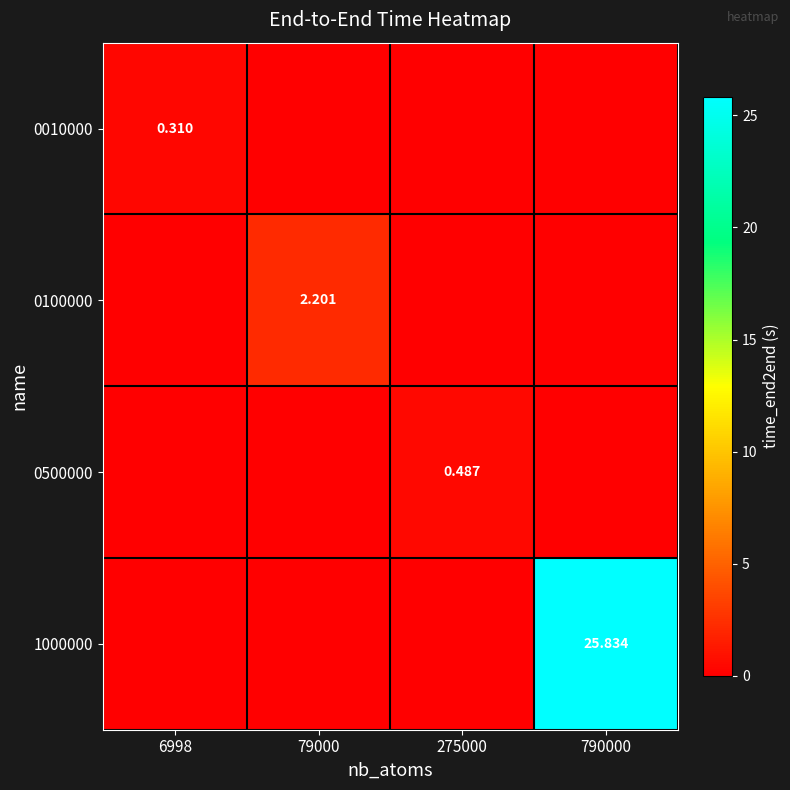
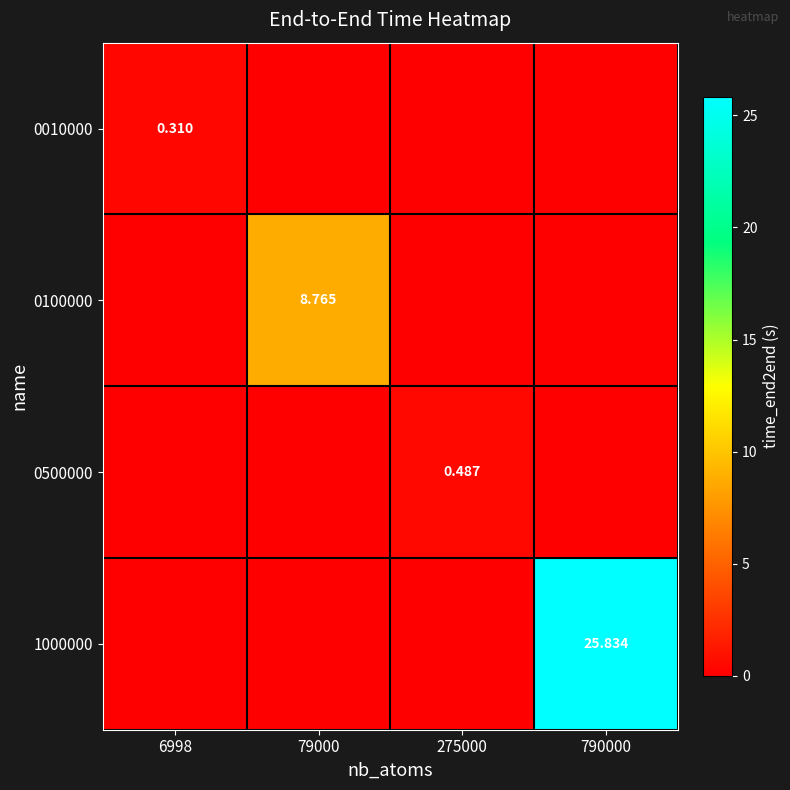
  {
    "0010000": {
      "6998": 0.310
    },
    "0100000": {
-     "79000": 2.201
+     "79000": 8.765
    },
    "0500000": {
      "275000": 0.487
    },
    "1000000": {
      "790000": 25.834
    }
  }
